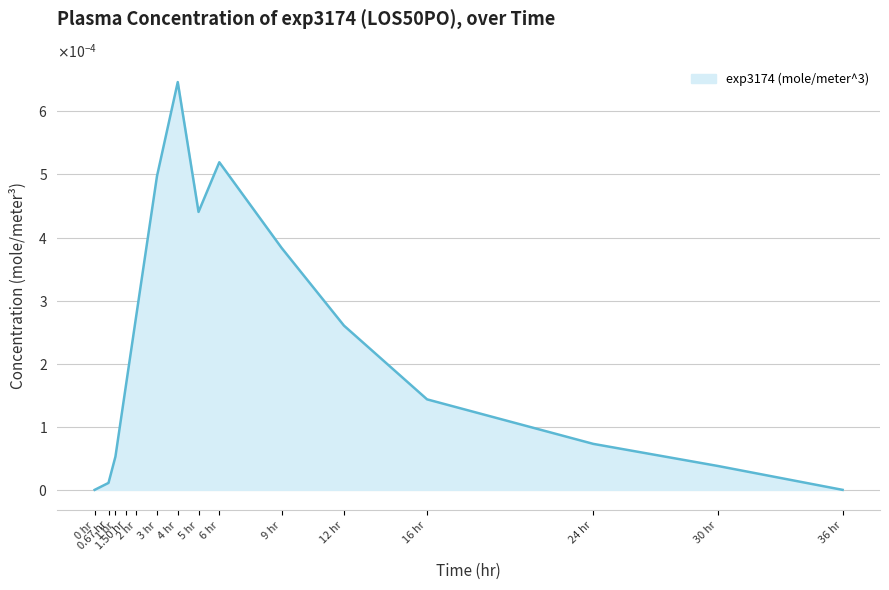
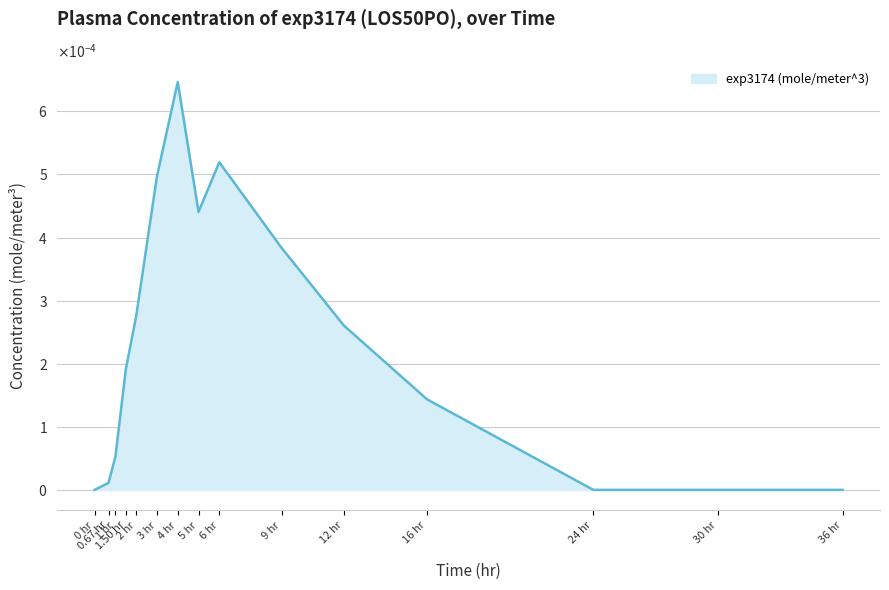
  {
    "0 hr": 0.00000,
    "0.67 hr": 0.00001,
    "1 hr": 0.00005,
-   "1.50 hr": 0.00016,
+   "1.50 hr": 0.00019,
    "2 hr": 0.00028,
    "3 hr": 0.00050,
    "4 hr": 0.00065,
    "5 hr": 0.00044,
    "6 hr": 0.00052,
    "9 hr": 0.00038,
    "12 hr": 0.00026,
    "16 hr": 0.00014,
-   "24 hr": 0.0001,
-   "30 hr": 0.00004,
+   "24 hr": 0.0000,
+   "30 hr": 0.00000,
    "36 hr": 0.00000
  }
